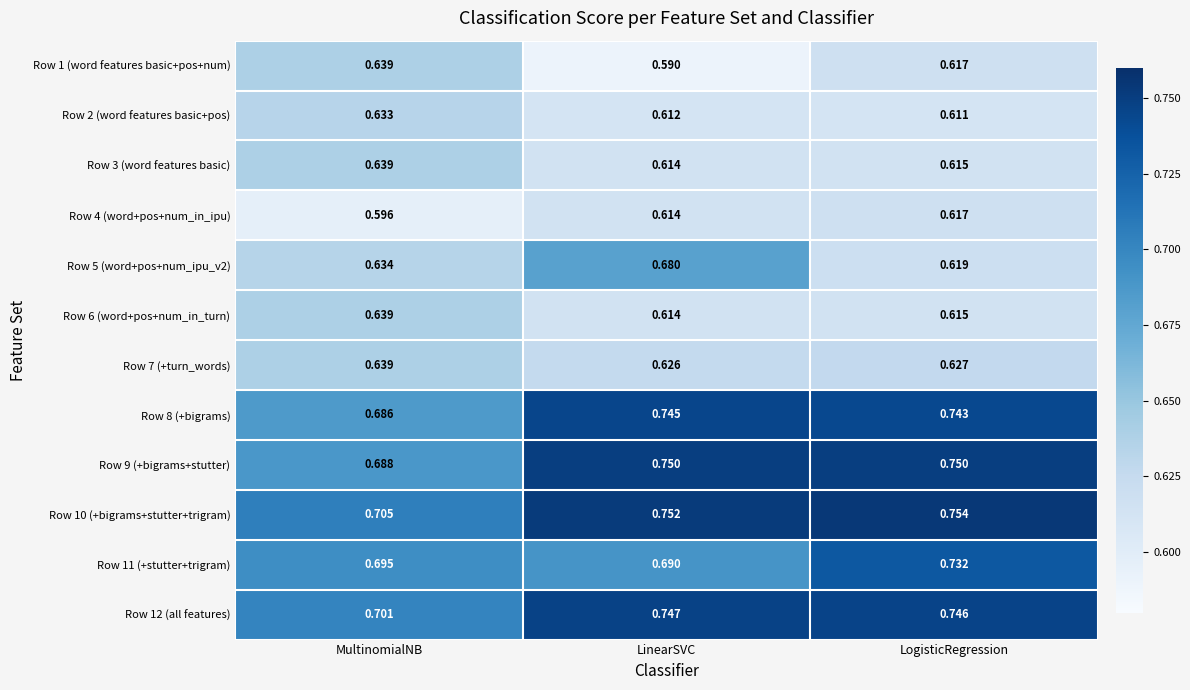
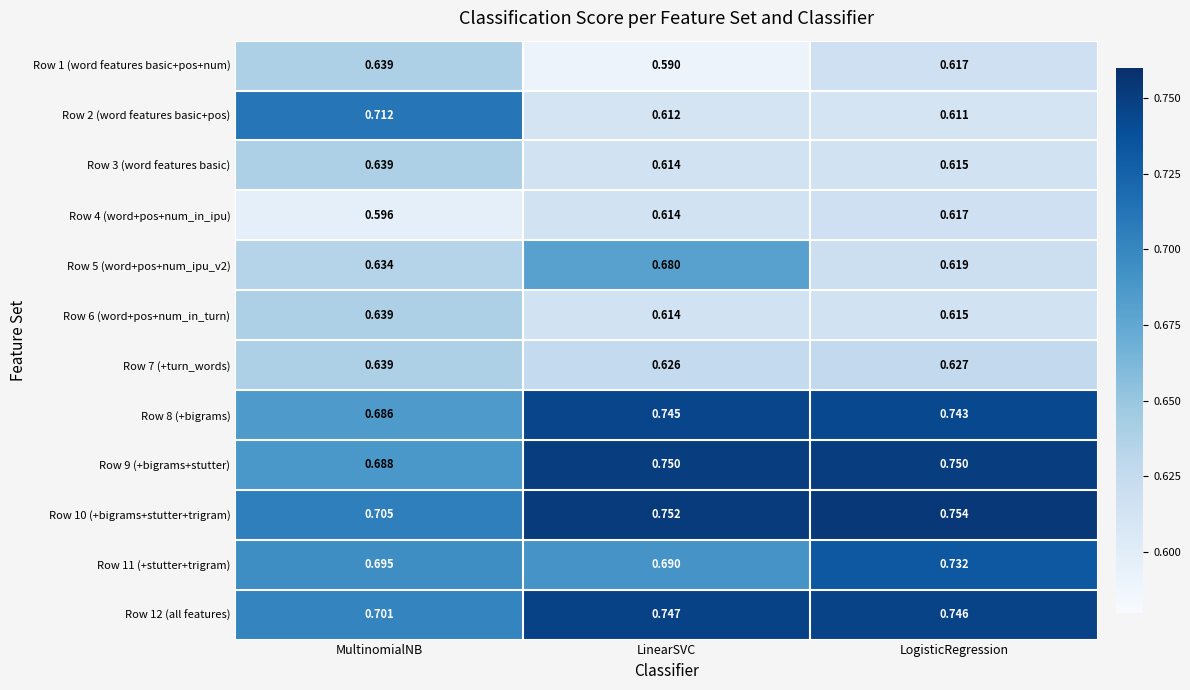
  {
    "Row 1 (word features basic+pos+num)": {
      "MultinomialNB": 0.639,
      "LinearSVC": 0.590,
      "LogisticRegression": 0.617
    },
    "Row 2 (word features basic+pos)": {
-     "MultinomialNB": 0.633,
+     "MultinomialNB": 0.712,
      "LinearSVC": 0.612,
      "LogisticRegression": 0.611
    },
    "Row 3 (word features basic)": {
      "MultinomialNB": 0.639,
      "LinearSVC": 0.614,
      "LogisticRegression": 0.615
    },
    "Row 4 (word+pos+num_in_ipu)": {
      "MultinomialNB": 0.596,
      "LinearSVC": 0.614,
      "LogisticRegression": 0.617
    },
    "Row 5 (word+pos+num_ipu_v2)": {
      "MultinomialNB": 0.634,
      "LinearSVC": 0.680,
      "LogisticRegression": 0.619
    },
    "Row 6 (word+pos+num_in_turn)": {
      "MultinomialNB": 0.639,
      "LinearSVC": 0.614,
      "LogisticRegression": 0.615
    },
    "Row 7 (+turn_words)": {
      "MultinomialNB": 0.639,
      "LinearSVC": 0.626,
      "LogisticRegression": 0.627
    },
    "Row 8 (+bigrams)": {
      "MultinomialNB": 0.686,
      "LinearSVC": 0.745,
      "LogisticRegression": 0.743
    },
    "Row 9 (+bigrams+stutter)": {
      "MultinomialNB": 0.688,
      "LinearSVC": 0.750,
      "LogisticRegression": 0.750
    },
    "Row 10 (+bigrams+stutter+trigram)": {
      "MultinomialNB": 0.705,
      "LinearSVC": 0.752,
      "LogisticRegression": 0.754
    },
    "Row 11 (+stutter+trigram)": {
      "MultinomialNB": 0.695,
      "LinearSVC": 0.690,
      "LogisticRegression": 0.732
    },
    "Row 12 (all features)": {
      "MultinomialNB": 0.701,
      "LinearSVC": 0.747,
      "LogisticRegression": 0.746
    }
  }
